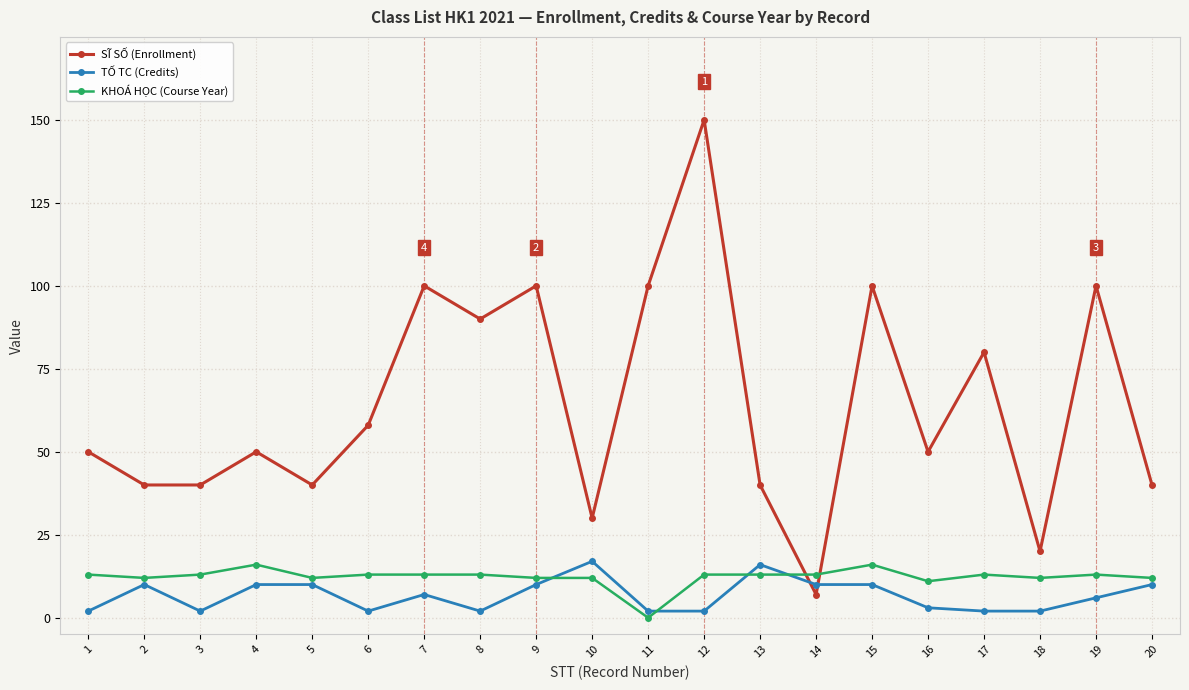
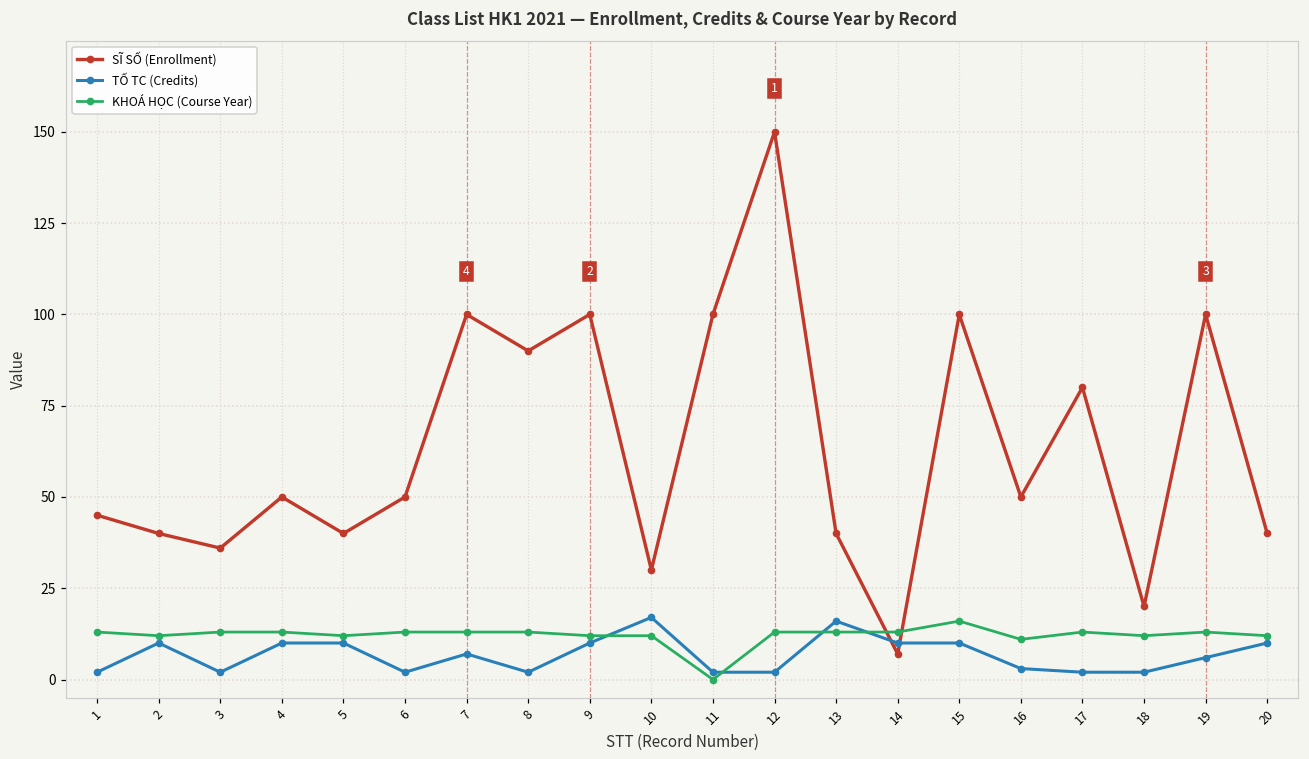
  {
    "SĨ SỐ (Enrollment)": {
-     "1": 50,
+     "1": 45,
      "2": 40,
-     "3": 40,
+     "3": 36,
      "4": 50,
      "5": 40,
-     "6": 58,
+     "6": 50,
      "7": 100,
      "8": 90,
      "9": 100,
      "10": 30,
      "11": 100,
      "12": 150,
      "13": 40,
      "14": 7,
      "15": 100,
      "16": 50,
      "17": 80,
      "18": 20,
      "19": 100,
      "20": 40
    },
    "TỐ TC (Credits)": {
      "1": 2,
      "2": 10,
      "3": 2,
      "4": 10,
      "5": 10,
      "6": 2,
      "7": 7,
      "8": 2,
      "9": 10,
      "10": 17,
      "11": 2,
      "12": 2,
      "13": 16,
      "14": 10,
      "15": 10,
      "16": 3,
      "17": 2,
      "18": 2,
      "19": 6,
      "20": 10
    },
    "KHOÁ HỌC (Course Year)": {
      "1": 13,
      "2": 12,
      "3": 13,
-     "4": 16,
+     "4": 13,
      "5": 12,
      "6": 13,
      "7": 13,
      "8": 13,
      "9": 12,
      "10": 12,
      "11": 0,
      "12": 13,
      "13": 13,
      "14": 13,
      "15": 16,
      "16": 11,
      "17": 13,
      "18": 12,
      "19": 13,
      "20": 12
    }
  }
